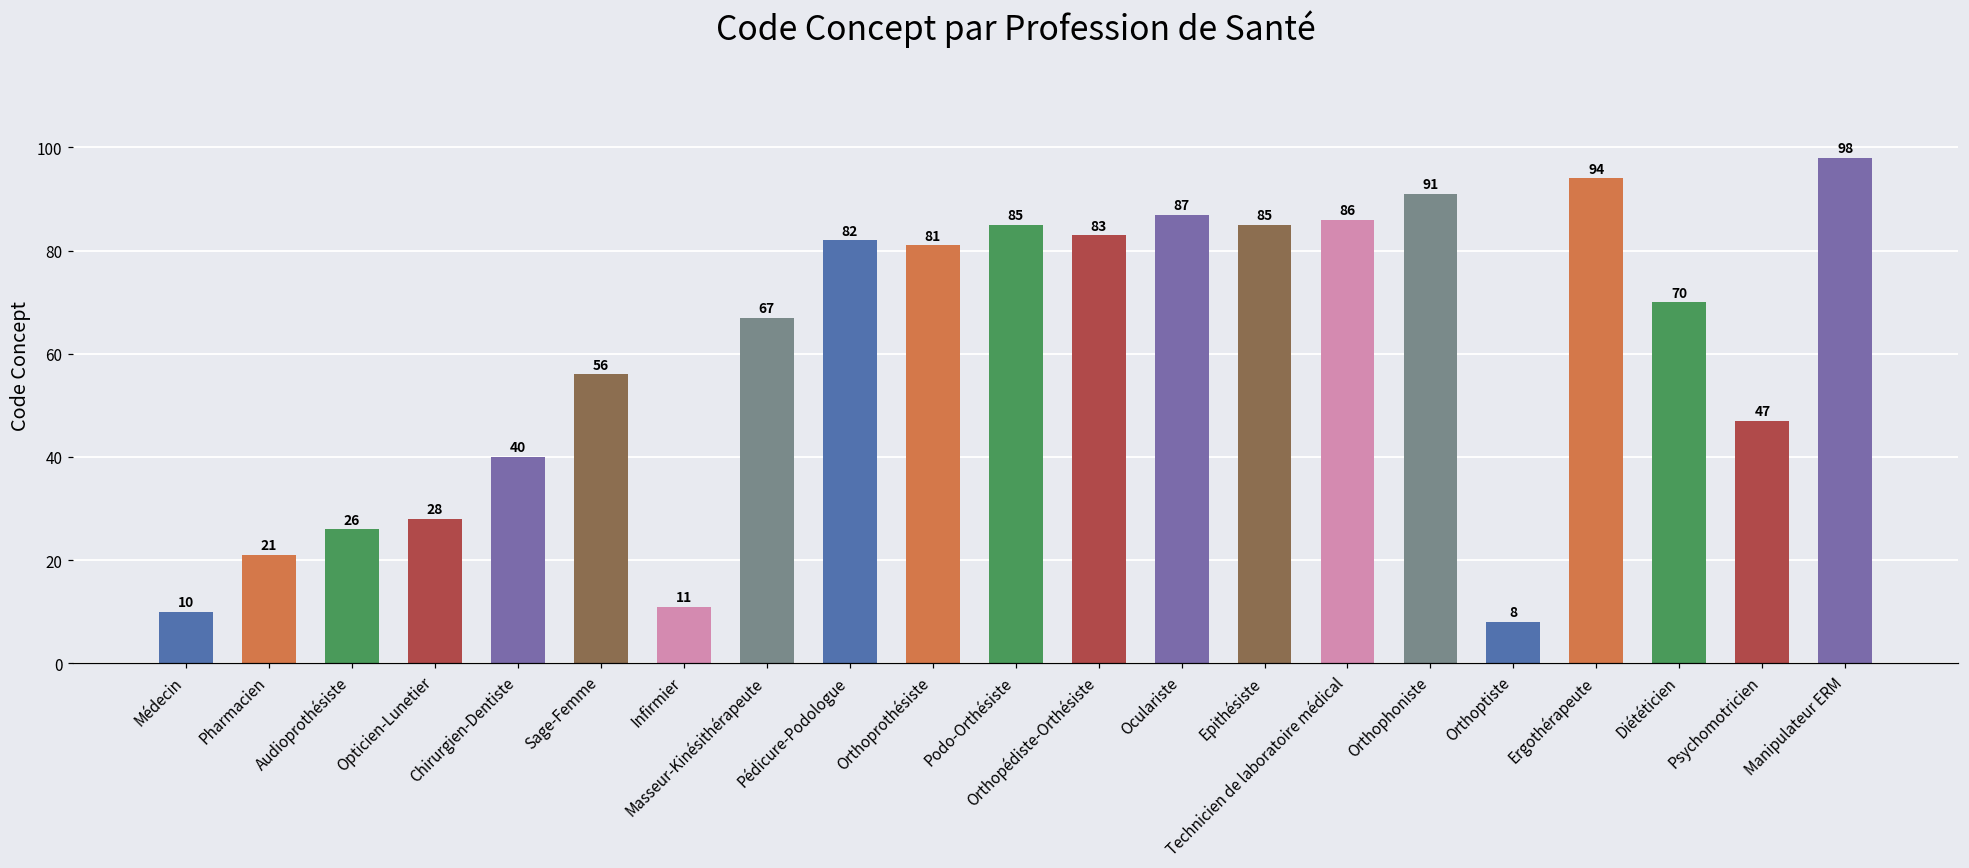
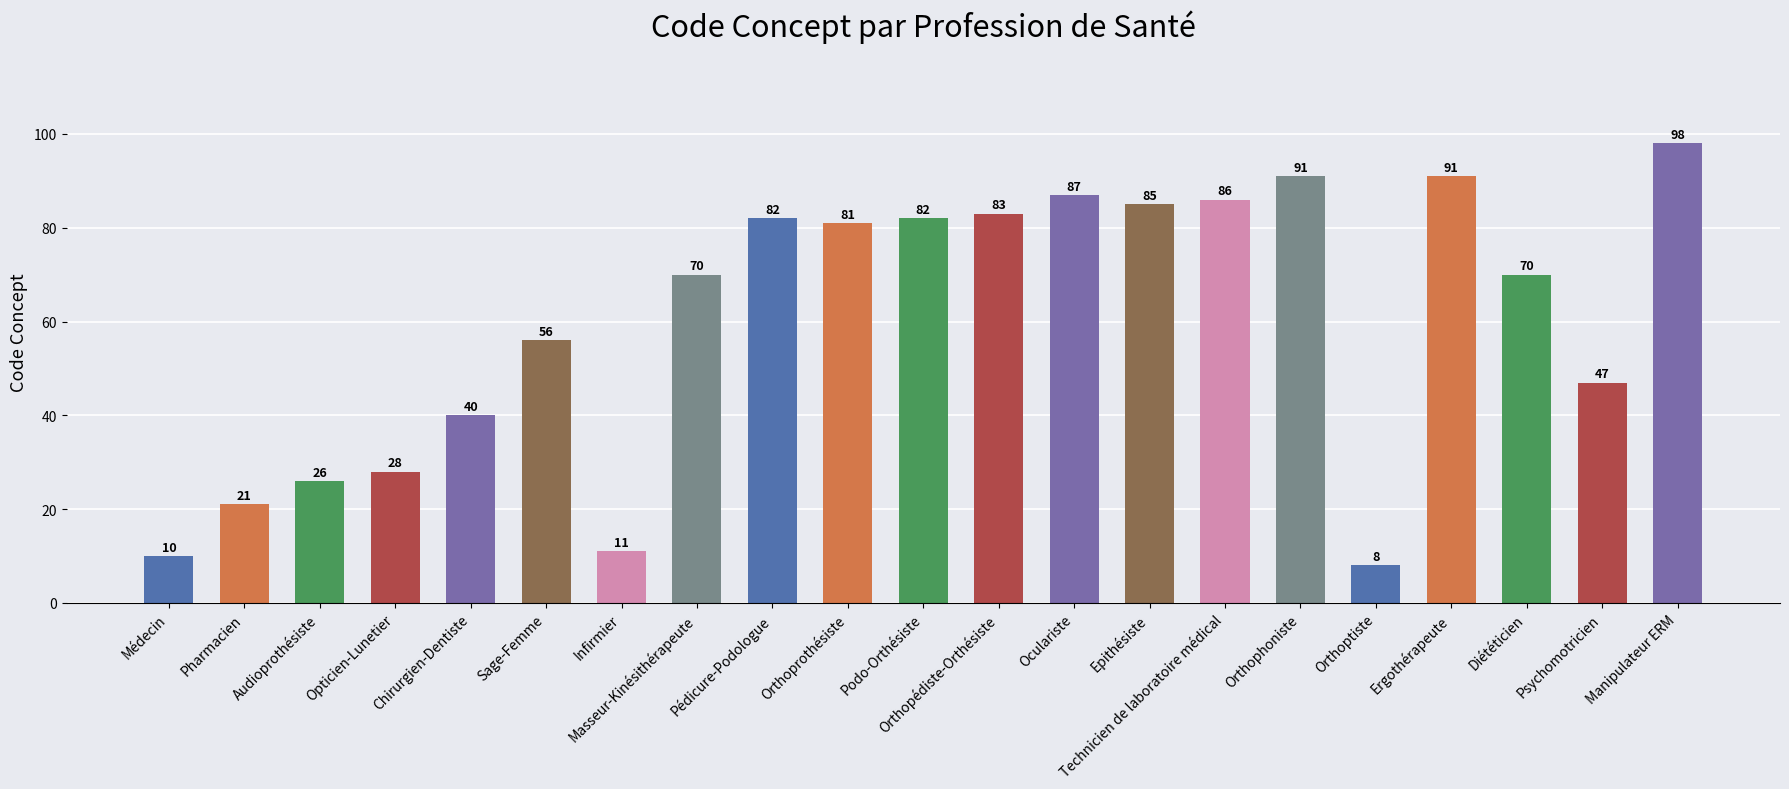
  {
    "Médecin": 10,
    "Pharmacien": 21,
    "Audioprothésiste": 26,
    "Opticien-Lunetier": 28,
    "Chirurgien-Dentiste": 40,
    "Sage-Femme": 56,
    "Infirmier": 11,
-   "Masseur-Kinésithérapeute": 67,
+   "Masseur-Kinésithérapeute": 70,
    "Pédicure-Podologue": 82,
    "Orthoprothésiste": 81,
-   "Podo-Orthésiste": 85,
+   "Podo-Orthésiste": 82,
    "Orthopédiste-Orthésiste": 83,
    "Oculariste": 87,
    "Epithésiste": 85,
    "Technicien de laboratoire médical": 86,
    "Orthophoniste": 91,
    "Orthoptiste": 8,
-   "Ergothérapeute": 94,
+   "Ergothérapeute": 91,
    "Diététicien": 70,
    "Psychomotricien": 47,
    "Manipulateur ERM": 98
  }
